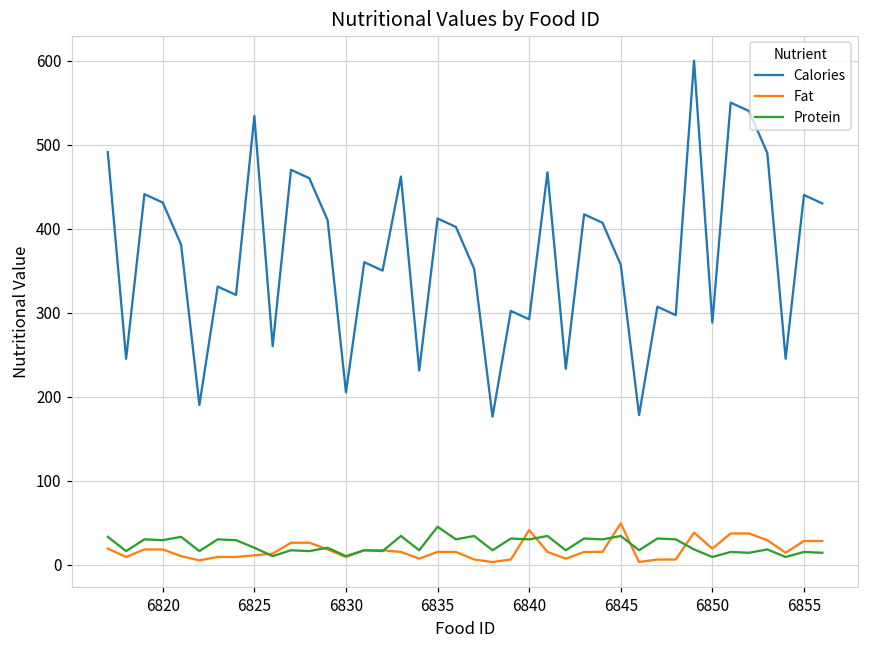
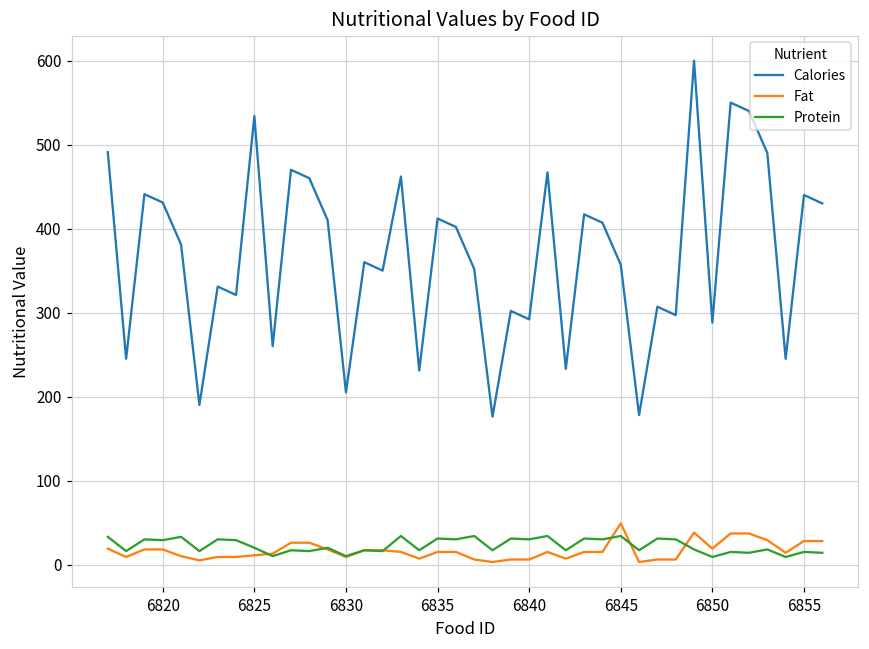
  {
    "Calories": {
      "6820": 430,
      "6825": 530,
      "6830": 210,
      "6835": 410,
      "6840": 290,
      "6845": 360,
      "6850": 290,
      "6855": 440
    },
    "Fat": {
      "6820": 20,
      "6825": 10,
      "6835": 20,
-     "6840": 40,
+     "6840": 10,
      "6845": 50,
      "6850": 20,
      "6855": 30
    },
    "Protein": {
      "6820": 30,
      "6825": 20,
-     "6835": 50,
+     "6835": 30,
      "6840": 30,
      "6845": 30,
      "6850": 10,
      "6855": 20
    }
  }
